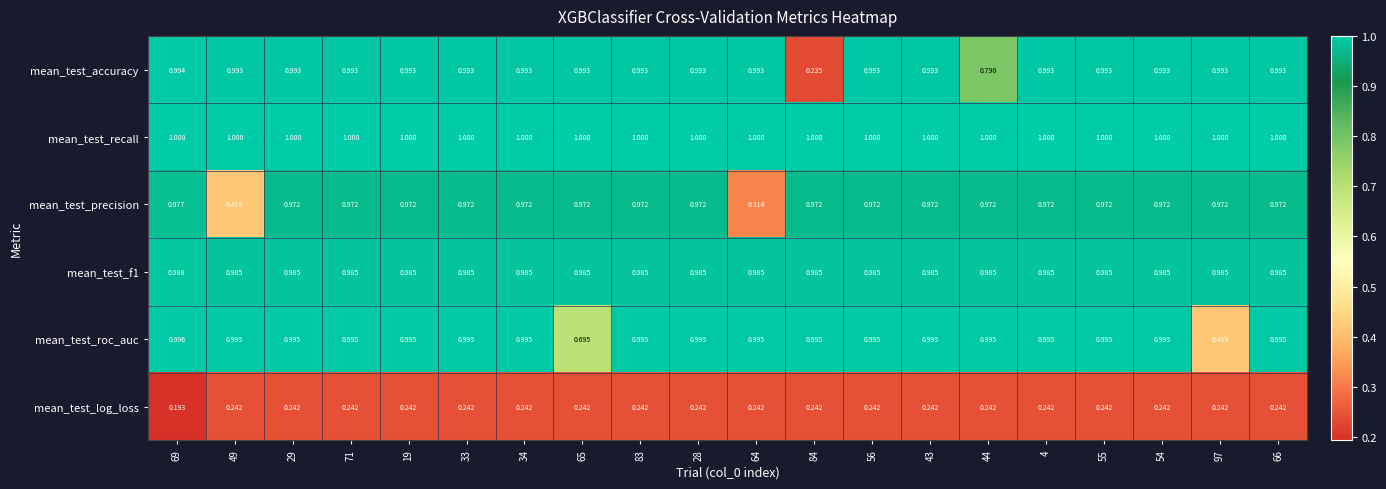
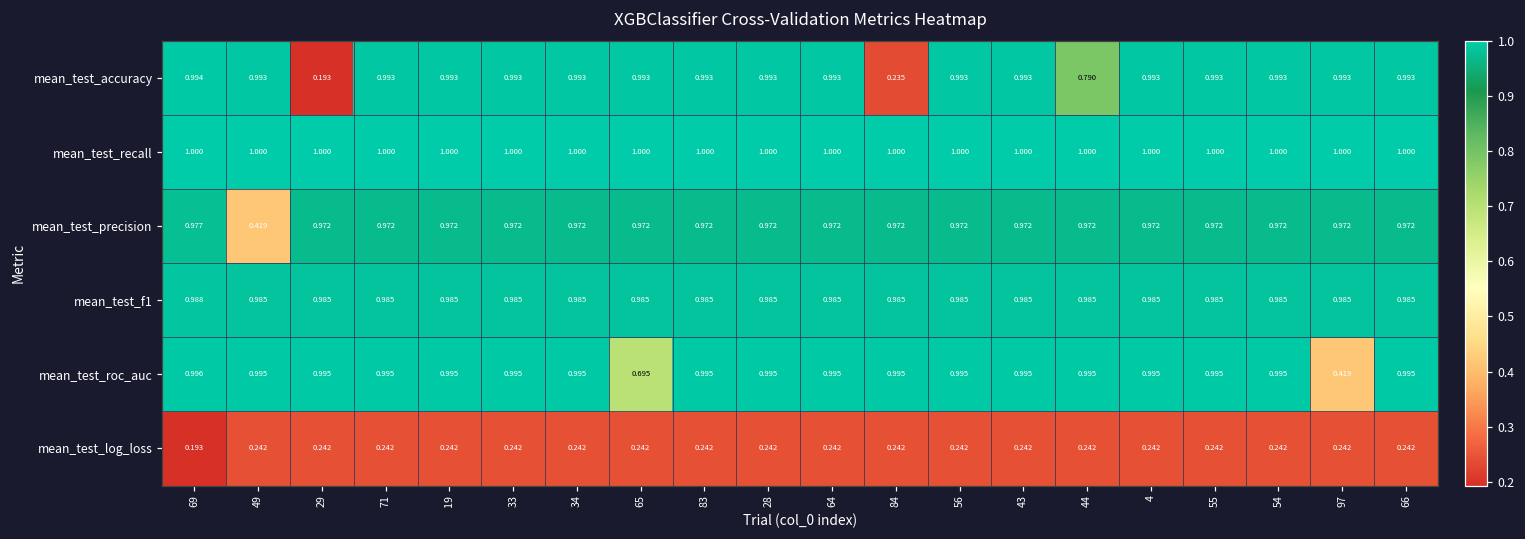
  {
    "mean_test_accuracy": {
      "69": 0.994,
      "49": 0.993,
-     "29": 0.993,
+     "29": 0.193,
      "71": 0.993,
      "19": 0.993,
      "33": 0.993,
      "34": 0.993,
      "65": 0.993,
      "83": 0.993,
      "28": 0.993,
      "64": 0.993,
      "84": 0.235,
      "56": 0.993,
      "43": 0.993,
      "44": 0.790,
      "4": 0.993,
      "55": 0.993,
      "54": 0.993,
      "97": 0.993,
      "66": 0.993
    },
    "mean_test_recall": {
      "69": 1.000,
      "49": 1.000,
      "29": 1.000,
      "71": 1.000,
      "19": 1.000,
      "33": 1.000,
      "34": 1.000,
      "65": 1.000,
      "83": 1.000,
      "28": 1.000,
      "64": 1.000,
      "84": 1.000,
      "56": 1.000,
      "43": 1.000,
      "44": 1.000,
      "4": 1.000,
      "55": 1.000,
      "54": 1.000,
      "97": 1.000,
      "66": 1.000
    },
    "mean_test_precision": {
      "69": 0.977,
      "49": 0.419,
      "29": 0.972,
      "71": 0.972,
      "19": 0.972,
      "33": 0.972,
      "34": 0.972,
      "65": 0.972,
      "83": 0.972,
      "28": 0.972,
-     "64": 0.314,
+     "64": 0.972,
      "84": 0.972,
      "56": 0.972,
      "43": 0.972,
      "44": 0.972,
      "4": 0.972,
      "55": 0.972,
      "54": 0.972,
      "97": 0.972,
      "66": 0.972
    },
    "mean_test_f1": {
      "69": 0.988,
      "49": 0.985,
      "29": 0.985,
      "71": 0.985,
      "19": 0.985,
      "33": 0.985,
      "34": 0.985,
      "65": 0.985,
      "83": 0.985,
      "28": 0.985,
      "64": 0.985,
      "84": 0.985,
      "56": 0.985,
      "43": 0.985,
      "44": 0.985,
      "4": 0.985,
      "55": 0.985,
      "54": 0.985,
      "97": 0.985,
      "66": 0.985
    },
    "mean_test_roc_auc": {
      "69": 0.996,
      "49": 0.995,
      "29": 0.995,
      "71": 0.995,
      "19": 0.995,
      "33": 0.995,
      "34": 0.995,
      "65": 0.695,
      "83": 0.995,
      "28": 0.995,
      "64": 0.995,
      "84": 0.995,
      "56": 0.995,
      "43": 0.995,
      "44": 0.995,
      "4": 0.995,
      "55": 0.995,
      "54": 0.995,
      "97": 0.419,
      "66": 0.995
    },
    "mean_test_log_loss": {
      "69": 0.193,
      "49": 0.242,
      "29": 0.242,
      "71": 0.242,
      "19": 0.242,
      "33": 0.242,
      "34": 0.242,
      "65": 0.242,
      "83": 0.242,
      "28": 0.242,
      "64": 0.242,
      "84": 0.242,
      "56": 0.242,
      "43": 0.242,
      "44": 0.242,
      "4": 0.242,
      "55": 0.242,
      "54": 0.242,
      "97": 0.242,
      "66": 0.242
    }
  }
